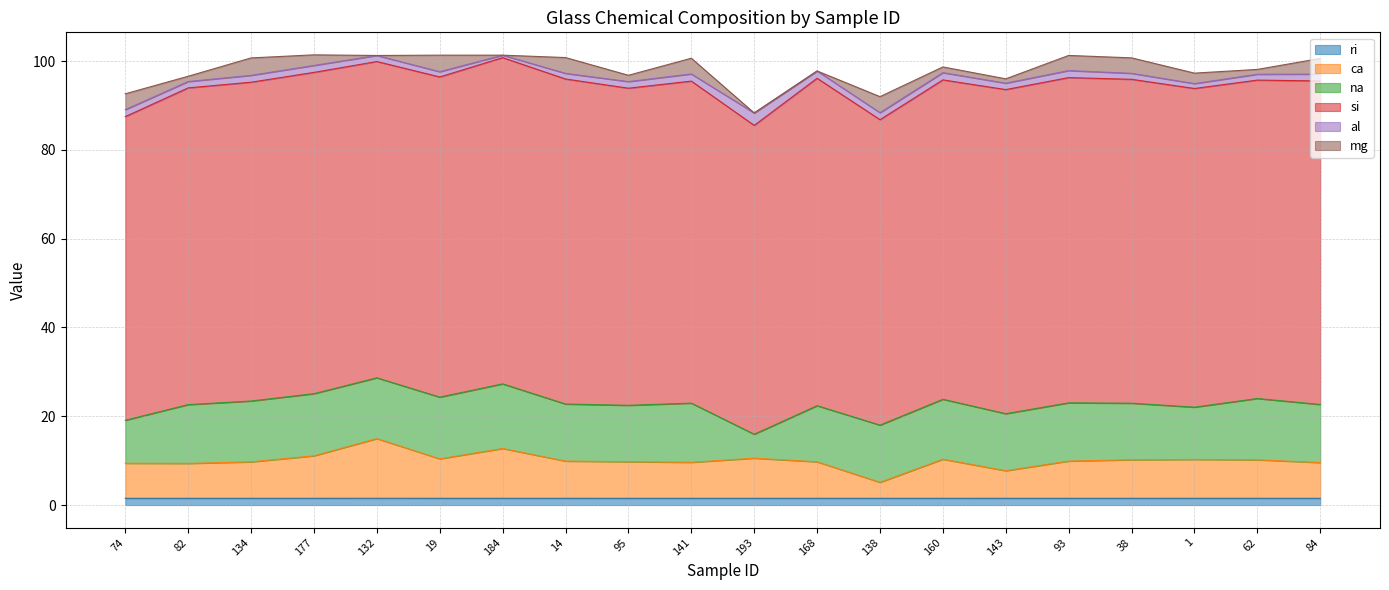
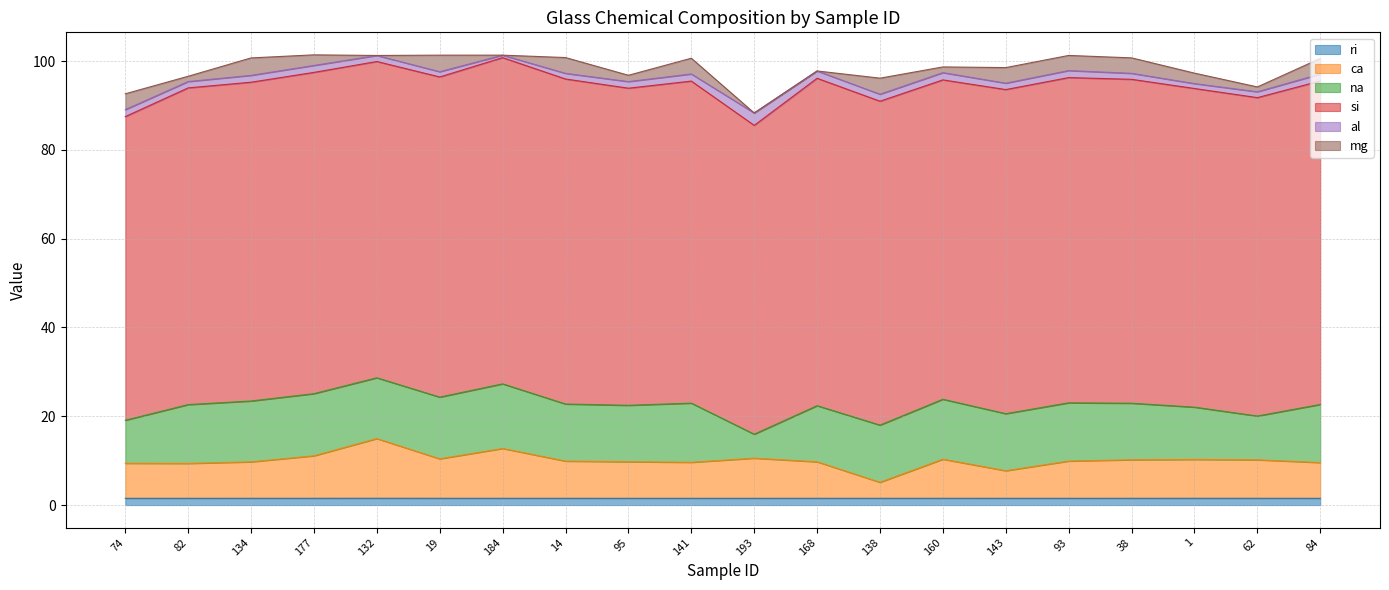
  {
    "ri": {
      "74": 2,
      "82": 2,
      "134": 2,
      "177": 2,
      "132": 2,
      "19": 2,
      "184": 2,
      "14": 2,
      "95": 2,
      "141": 2,
      "193": 2,
      "168": 2,
      "138": 2,
      "160": 2,
      "143": 2,
      "93": 2,
      "38": 2,
      "1": 2,
      "62": 2,
      "84": 2
    },
    "ca": {
      "74": 8,
      "82": 8,
      "134": 8,
      "177": 10,
      "132": 13,
      "19": 9,
      "184": 11,
      "14": 8,
      "95": 8,
      "141": 8,
      "193": 9,
      "168": 8,
      "138": 4,
      "160": 9,
      "143": 6,
      "93": 8,
      "38": 9,
      "1": 9,
      "62": 9,
      "84": 8
    },
    "na": {
      "74": 10,
      "82": 13,
      "134": 14,
      "177": 14,
      "132": 14,
      "19": 14,
      "184": 15,
      "14": 13,
      "95": 13,
      "141": 13,
      "193": 5,
      "168": 13,
      "138": 13,
      "160": 14,
      "143": 13,
      "93": 13,
      "38": 13,
      "1": 12,
-     "62": 14,
+     "62": 10,
      "84": 13
    },
    "si": {
      "74": 68,
      "82": 71,
      "134": 72,
      "177": 72,
      "132": 71,
      "19": 72,
      "14": 73,
      "95": 71,
      "141": 73,
      "193": 70,
      "168": 74,
-     "138": 69,
+     "138": 73,
      "160": 72,
      "143": 73,
      "93": 73,
      "38": 73,
      "1": 72,
      "62": 72
    },
    "al": {
      "74": 2,
      "82": 1,
      "134": 2,
      "177": 2,
      "19": 1,
      "14": 1,
      "95": 1,
      "141": 2,
      "138": 2,
      "160": 2,
      "143": 1,
      "93": 2,
      "38": 1,
      "1": 1,
      "62": 1
    },
    "mg": {
      "74": 4,
      "82": 1,
      "134": 4,
      "177": 2,
      "19": 4,
      "14": 4,
      "95": 1,
      "141": 4,
      "138": 4,
      "160": 1,
-     "143": 1,
+     "143": 4,
      "93": 3,
      "38": 3,
      "1": 2,
      "62": 1
    }
  }
